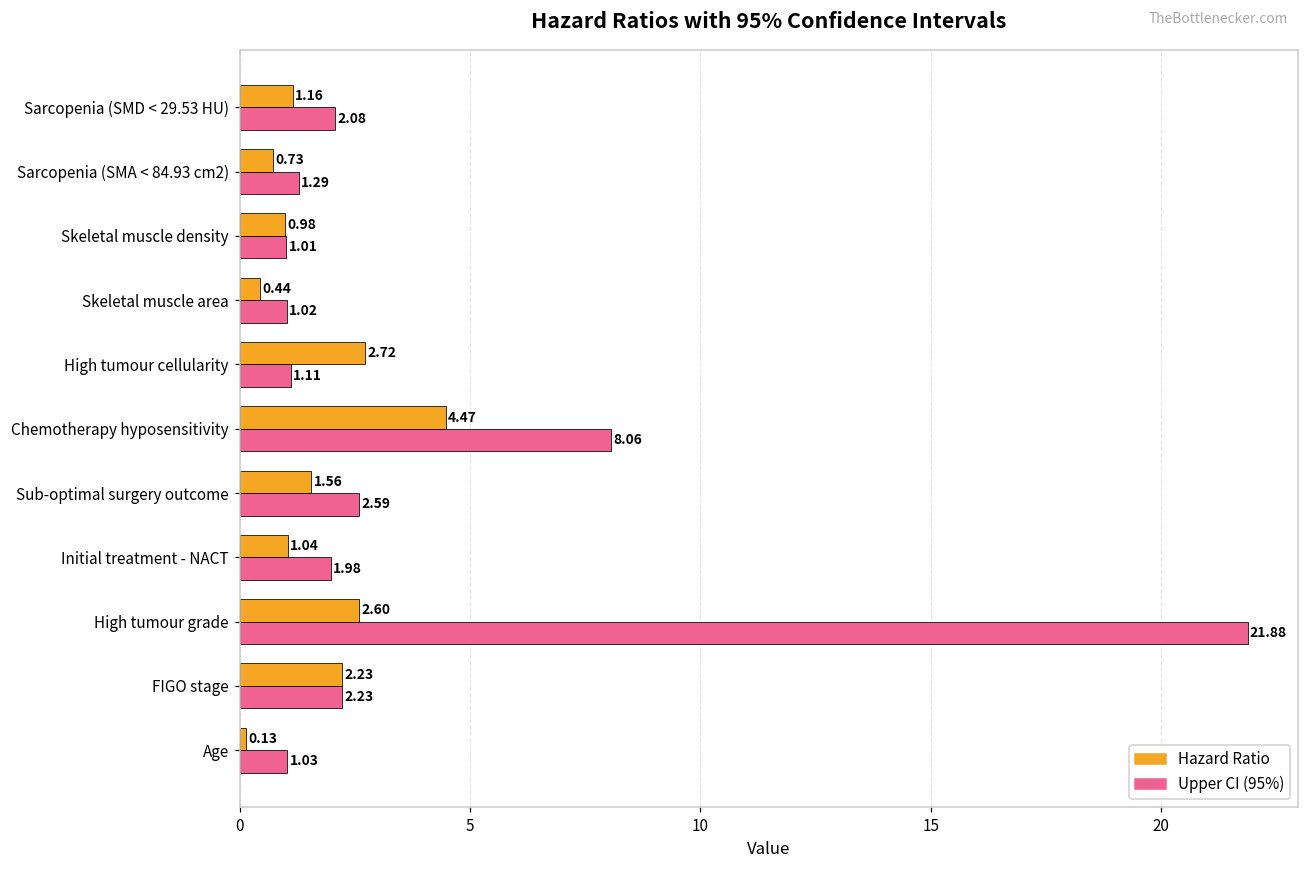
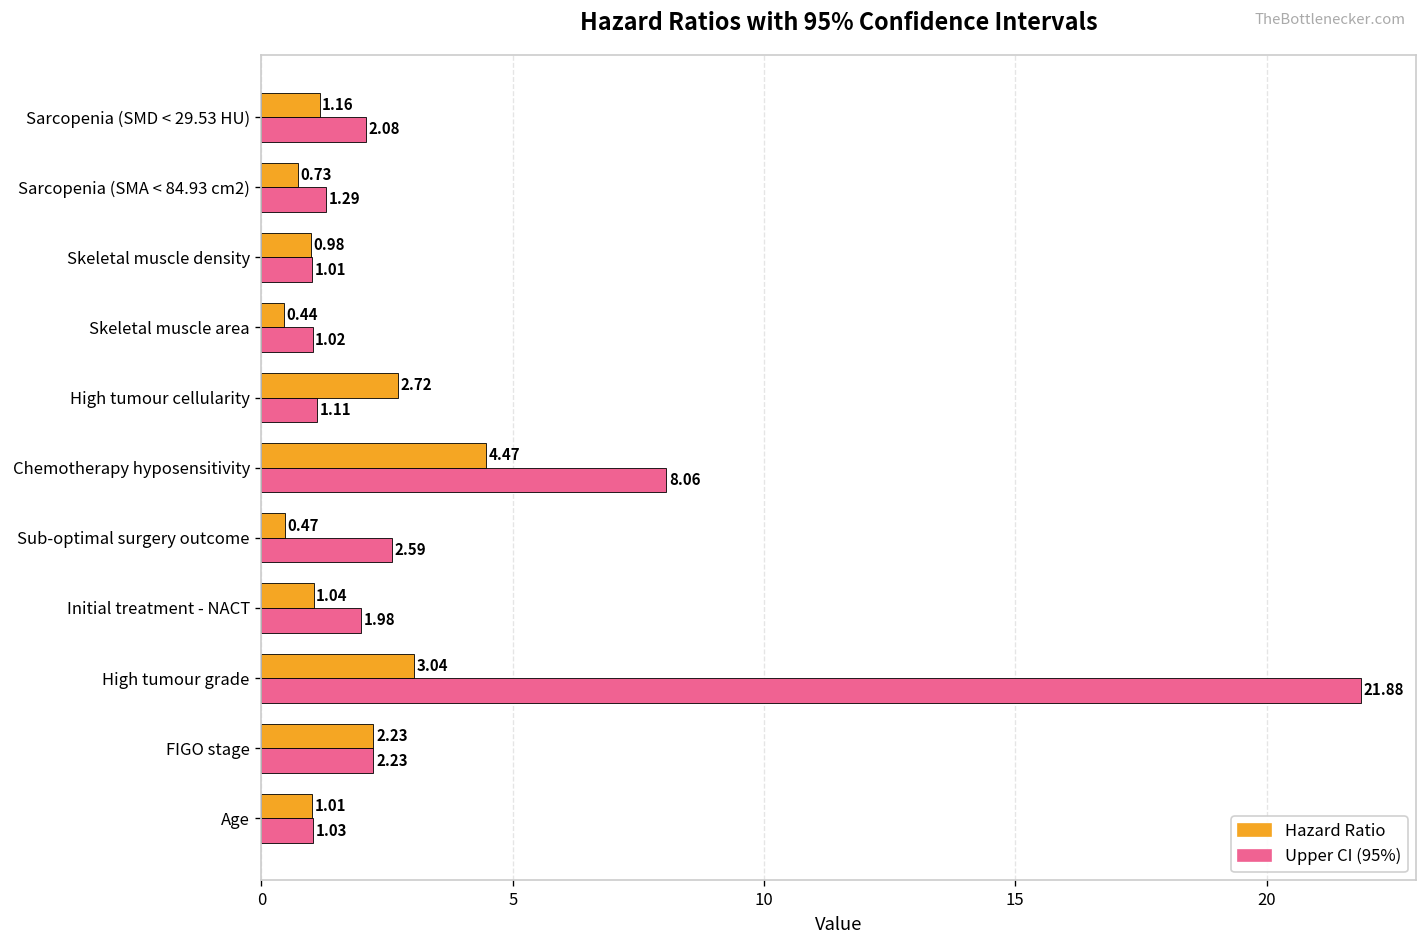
  {
    "Hazard Ratio": {
      "Sarcopenia (SMD < 29.53 HU)": 1.16,
      "Sarcopenia (SMA < 84.93 cm2)": 0.73,
      "Skeletal muscle density": 0.98,
      "Skeletal muscle area": 0.44,
      "High tumour cellularity": 2.72,
      "Chemotherapy hyposensitivity": 4.47,
-     "Sub-optimal surgery outcome": 1.56,
+     "Sub-optimal surgery outcome": 0.47,
      "Initial treatment - NACT": 1.04,
-     "High tumour grade": 2.60,
+     "High tumour grade": 3.04,
      "FIGO stage": 2.23,
-     "Age": 0.13
+     "Age": 1.01
    }
  }
